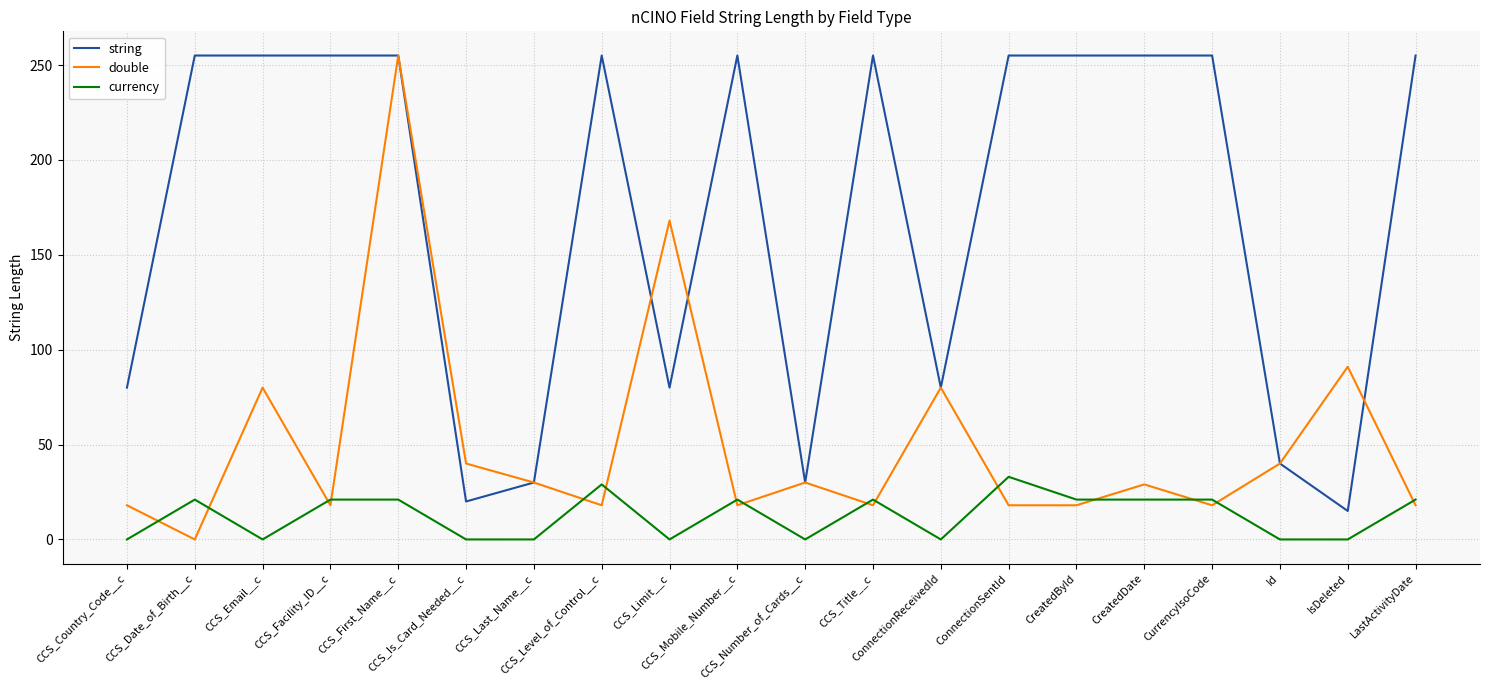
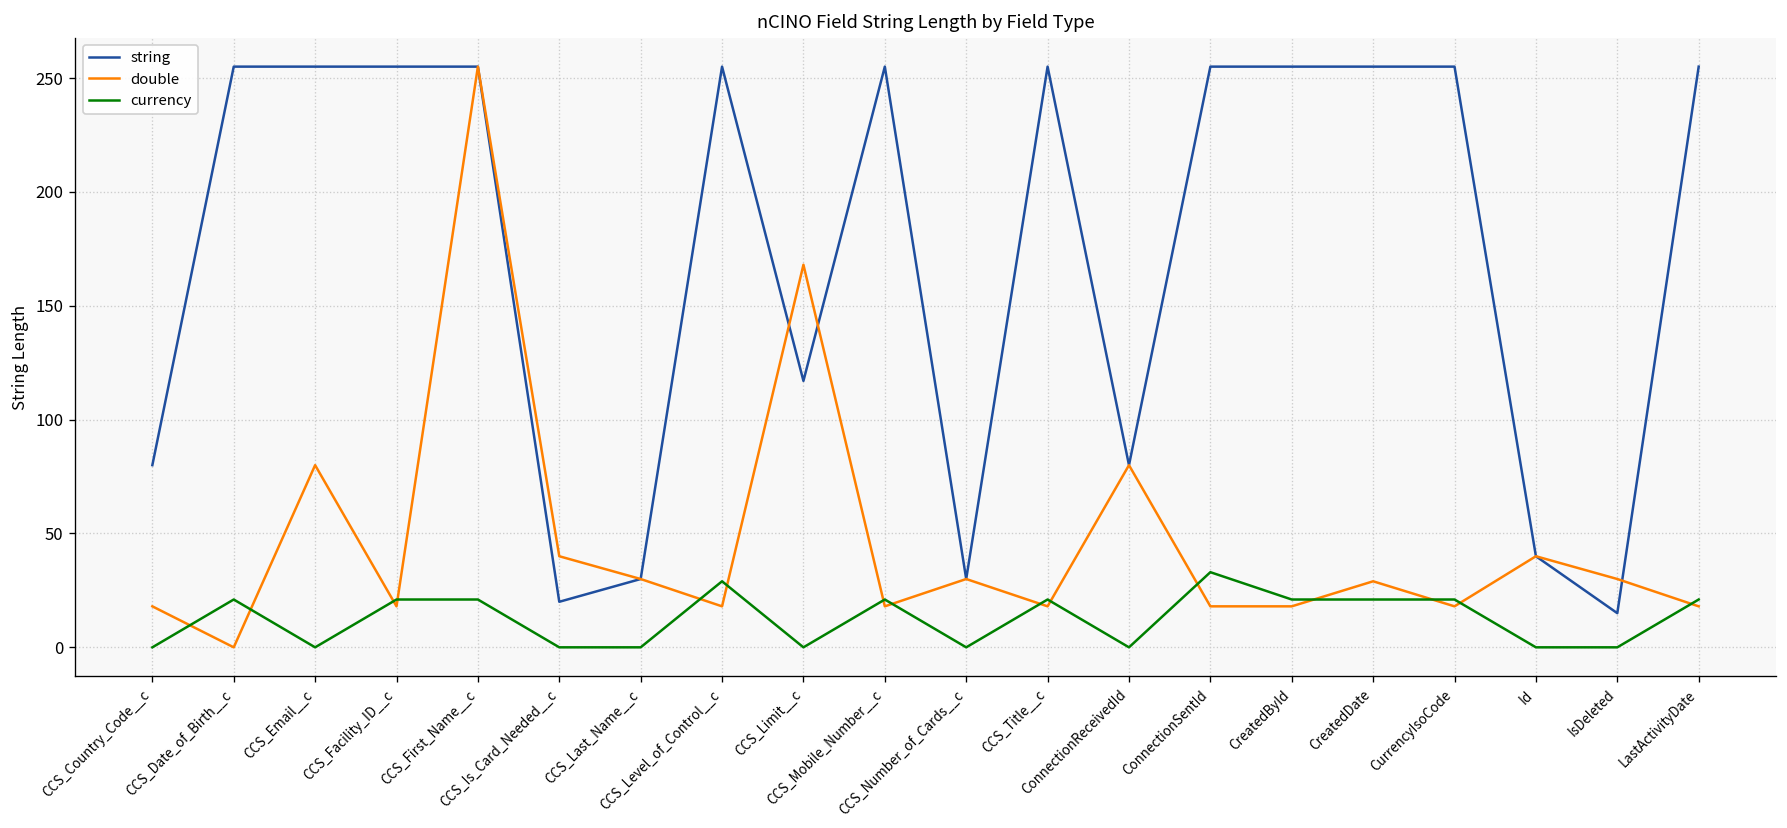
  {
    "string": {
      "CCS_Country_Code__c": 80,
      "CCS_Date_of_Birth__c": 255,
      "CCS_Email__c": 255,
      "CCS_Facility_ID__c": 255,
      "CCS_Is_Card_Needed__c": 20,
      "CCS_Level_of_Control__c": 255,
-     "CCS_Limit__c": 80,
+     "CCS_Limit__c": 117,
      "CCS_Mobile_Number__c": 255,
      "CCS_Title__c": 255,
      "ConnectionSentId": 255,
      "CreatedById": 255,
      "CreatedDate": 255,
      "CurrencyIsoCode": 255,
      "IsDeleted": 15,
      "LastActivityDate": 255
    },
    "double": {
      "CCS_Country_Code__c": 18,
      "CCS_Date_of_Birth__c": 0,
      "CCS_Email__c": 80,
      "CCS_Facility_ID__c": 18,
      "CCS_Is_Card_Needed__c": 40,
      "CCS_Level_of_Control__c": 18,
      "CCS_Limit__c": 168,
      "CCS_Mobile_Number__c": 18,
      "CCS_Title__c": 18,
      "ConnectionSentId": 18,
      "CreatedById": 18,
      "CreatedDate": 29,
      "CurrencyIsoCode": 18,
-     "IsDeleted": 91,
+     "IsDeleted": 30,
      "LastActivityDate": 18
    },
    "currency": {
      "CCS_Country_Code__c": 0,
      "CCS_Date_of_Birth__c": 21,
      "CCS_Email__c": 0,
      "CCS_Facility_ID__c": 21,
      "CCS_First_Name__c": 21,
      "CCS_Is_Card_Needed__c": 0,
      "CCS_Last_Name__c": 0,
      "CCS_Level_of_Control__c": 29,
      "CCS_Limit__c": 0,
      "CCS_Mobile_Number__c": 21,
      "CCS_Number_of_Cards__c": 0,
      "CCS_Title__c": 21,
      "ConnectionReceivedId": 0,
      "ConnectionSentId": 33,
      "CreatedById": 21,
      "CreatedDate": 21,
      "CurrencyIsoCode": 21,
      "Id": 0,
      "IsDeleted": 0,
      "LastActivityDate": 21
    }
  }
